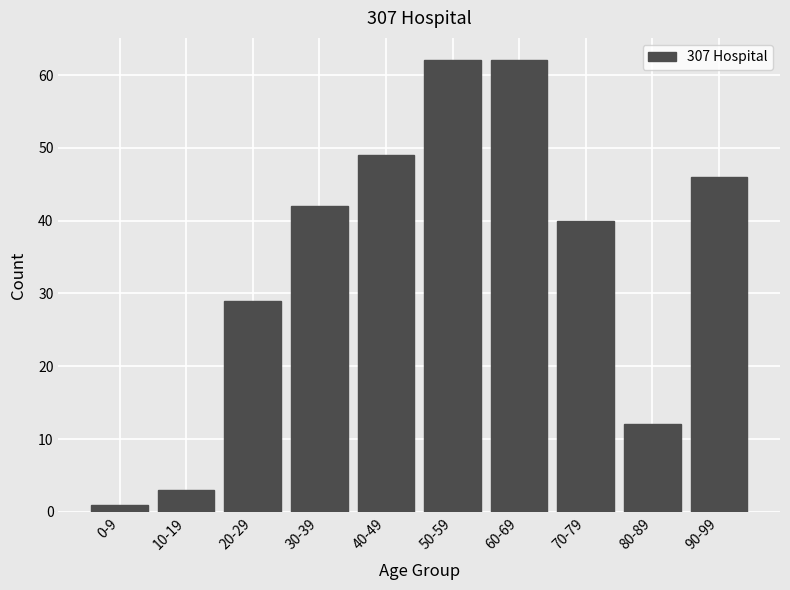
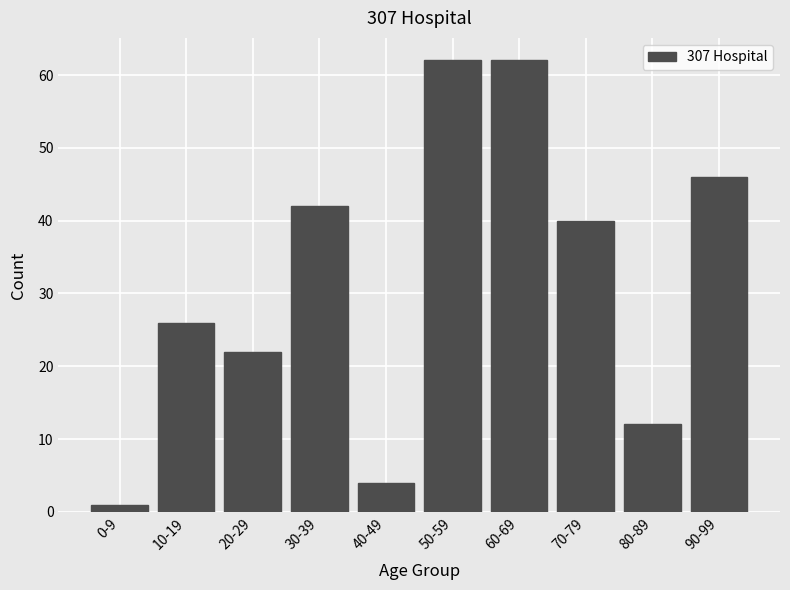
  {
    "0-9": 1,
-   "10-19": 3,
-   "20-29": 29,
+   "10-19": 26,
+   "20-29": 22,
    "30-39": 42,
-   "40-49": 49,
+   "40-49": 4,
    "50-59": 62,
    "60-69": 62,
    "70-79": 40,
    "80-89": 12,
    "90-99": 46
  }
